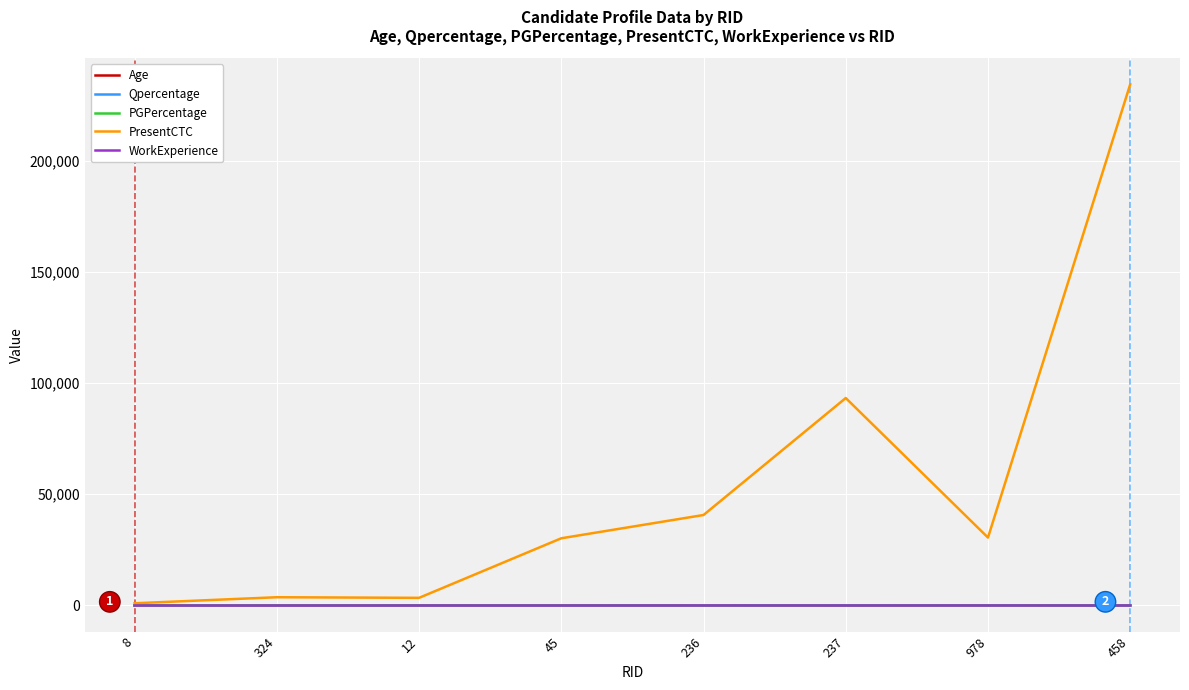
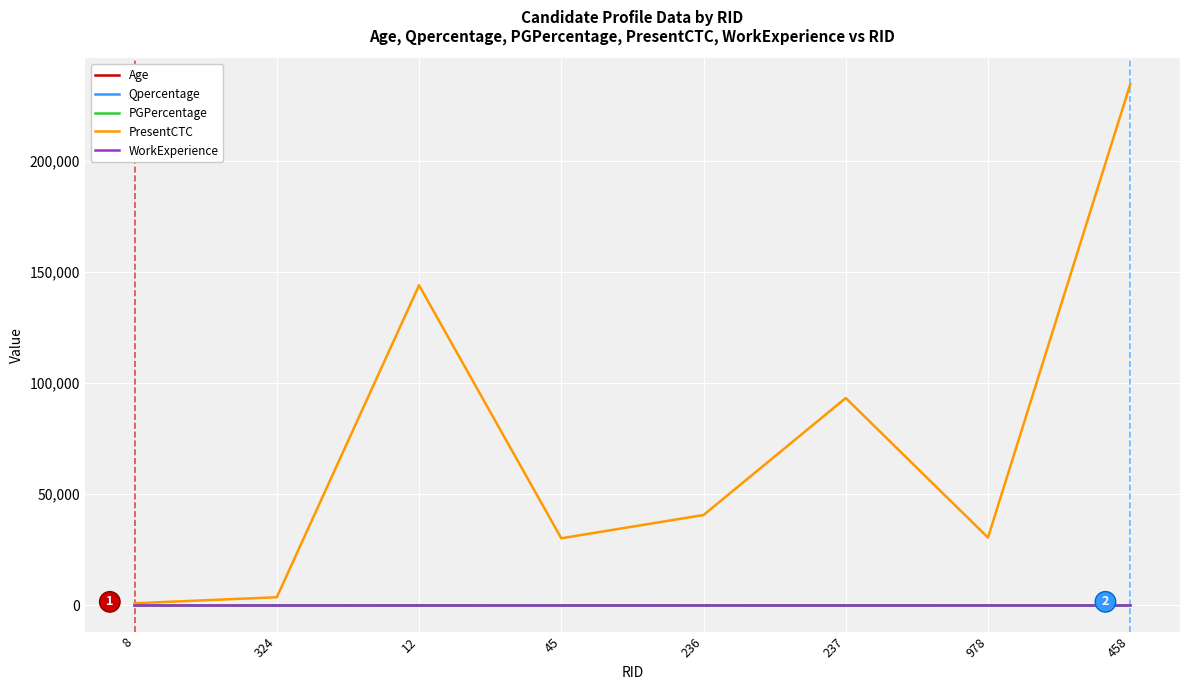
  {
    "PresentCTC": {
      "324": "4,000",
-     "12": "3,000",
+     "12": "144,000",
      "45": "30,000",
      "236": "41,000",
      "237": "93,000",
      "978": "31,000",
      "458": "234,000"
    }
  }
